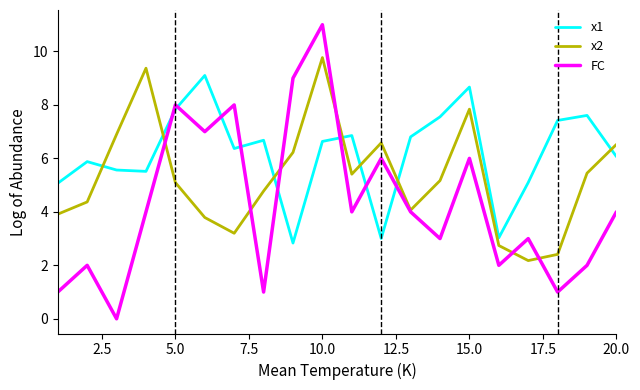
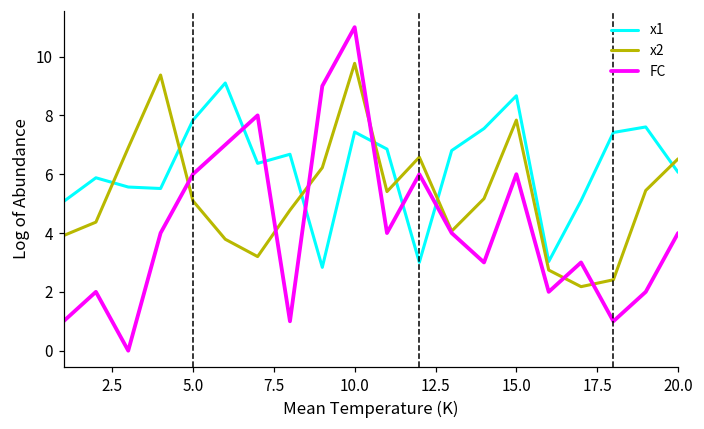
  {
    "x1": {
      "5.0": 7.8,
-     "10.0": 6.6,
+     "10.0": 7.4,
      "15.0": 8.7,
      "20.0": 6.1
    },
    "x2": {
      "5.0": 5.1,
      "10.0": 9.8,
      "15.0": 7.8,
      "20.0": 6.5
    },
    "FC": {
-     "5.0": 8,
+     "5.0": 6,
      "10.0": 11,
      "15.0": 6,
      "20.0": 4
    }
  }
